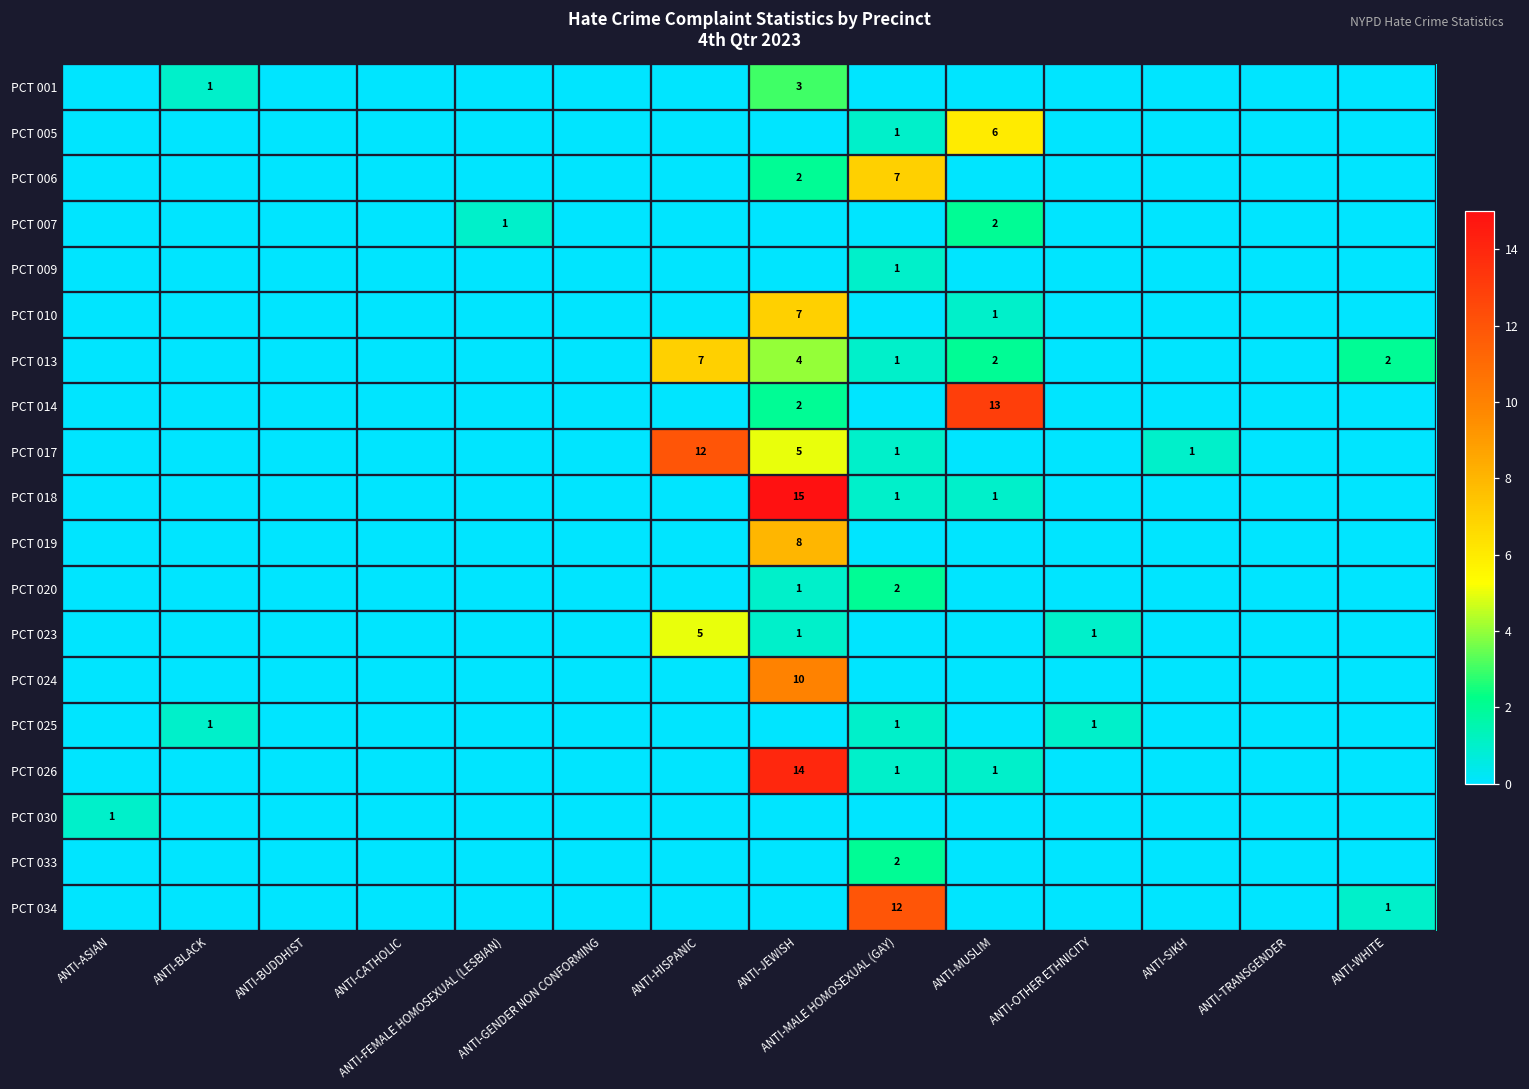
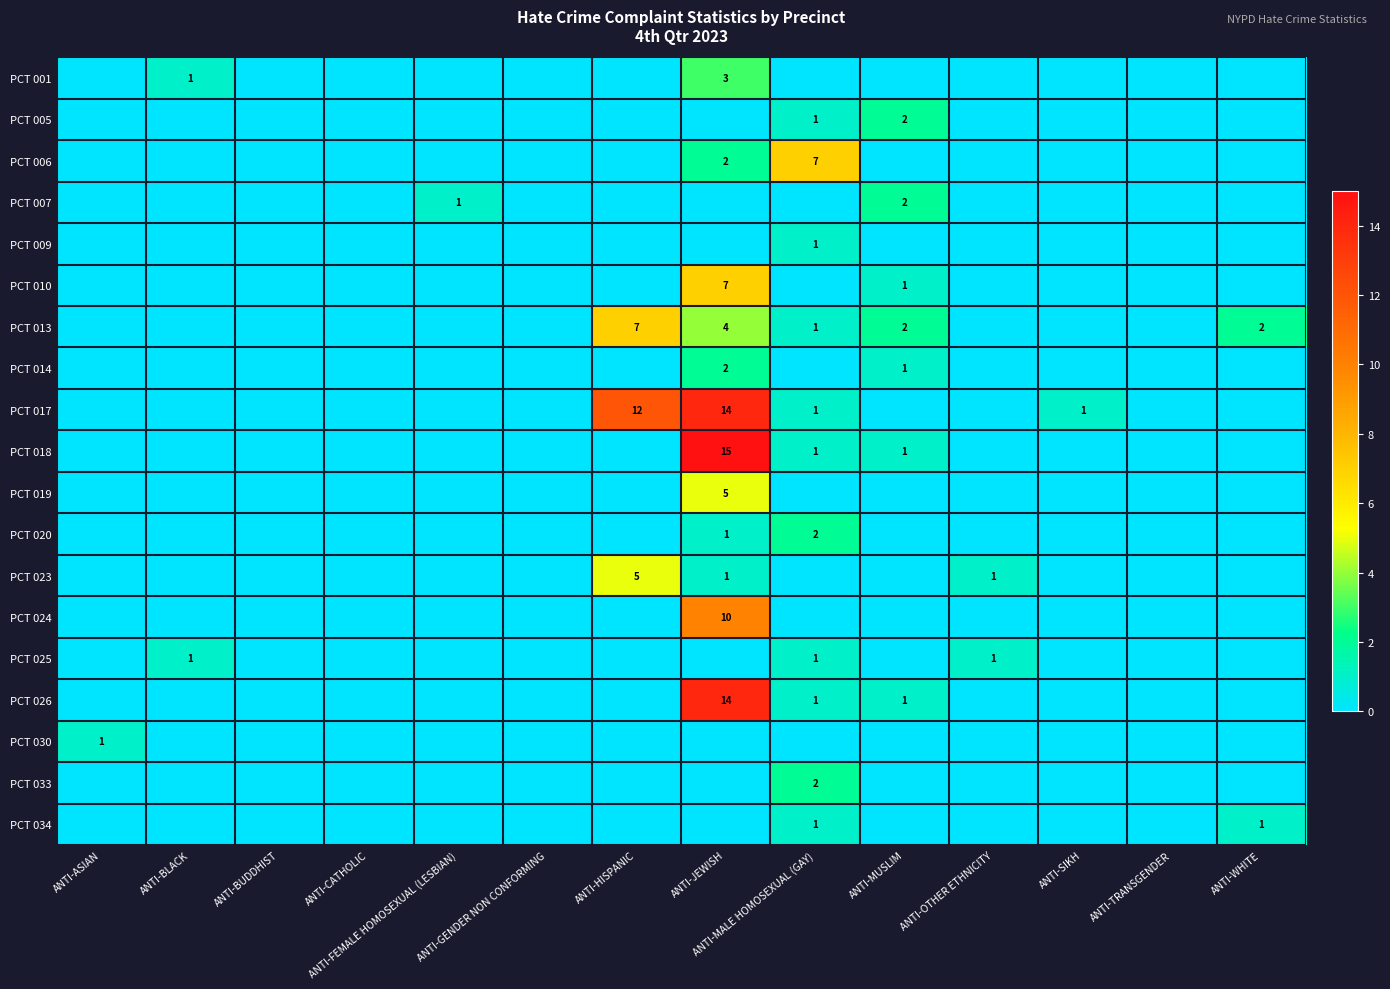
  {
    "PCT 001": {
      "ANTI-BLACK": 1,
      "ANTI-JEWISH": 3
    },
    "PCT 005": {
      "ANTI-MALE HOMOSEXUAL (GAY)": 1,
-     "ANTI-MUSLIM": 6
+     "ANTI-MUSLIM": 2
    },
    "PCT 006": {
      "ANTI-JEWISH": 2,
      "ANTI-MALE HOMOSEXUAL (GAY)": 7
    },
    "PCT 007": {
      "ANTI-FEMALE HOMOSEXUAL (LESBIAN)": 1,
      "ANTI-MUSLIM": 2
    },
    "PCT 009": {
      "ANTI-MALE HOMOSEXUAL (GAY)": 1
    },
    "PCT 010": {
      "ANTI-JEWISH": 7,
      "ANTI-MUSLIM": 1
    },
    "PCT 013": {
      "ANTI-HISPANIC": 7,
      "ANTI-JEWISH": 4,
      "ANTI-MALE HOMOSEXUAL (GAY)": 1,
      "ANTI-MUSLIM": 2,
      "ANTI-WHITE": 2
    },
    "PCT 014": {
      "ANTI-JEWISH": 2,
-     "ANTI-MUSLIM": 13
+     "ANTI-MUSLIM": 1
    },
    "PCT 017": {
      "ANTI-HISPANIC": 12,
-     "ANTI-JEWISH": 5,
+     "ANTI-JEWISH": 14,
      "ANTI-MALE HOMOSEXUAL (GAY)": 1,
      "ANTI-SIKH": 1
    },
    "PCT 018": {
      "ANTI-JEWISH": 15,
      "ANTI-MALE HOMOSEXUAL (GAY)": 1,
      "ANTI-MUSLIM": 1
    },
    "PCT 019": {
-     "ANTI-JEWISH": 8
+     "ANTI-JEWISH": 5
    },
    "PCT 020": {
      "ANTI-JEWISH": 1,
      "ANTI-MALE HOMOSEXUAL (GAY)": 2
    },
    "PCT 023": {
      "ANTI-HISPANIC": 5,
      "ANTI-JEWISH": 1,
      "ANTI-OTHER ETHNICITY": 1
    },
    "PCT 024": {
      "ANTI-JEWISH": 10
    },
    "PCT 025": {
      "ANTI-BLACK": 1,
      "ANTI-MALE HOMOSEXUAL (GAY)": 1,
      "ANTI-OTHER ETHNICITY": 1
    },
    "PCT 026": {
      "ANTI-JEWISH": 14,
      "ANTI-MALE HOMOSEXUAL (GAY)": 1,
      "ANTI-MUSLIM": 1
    },
    "PCT 030": {
      "ANTI-ASIAN": 1
    },
    "PCT 033": {
      "ANTI-MALE HOMOSEXUAL (GAY)": 2
    },
    "PCT 034": {
-     "ANTI-MALE HOMOSEXUAL (GAY)": 12,
+     "ANTI-MALE HOMOSEXUAL (GAY)": 1,
      "ANTI-WHITE": 1
    }
  }
